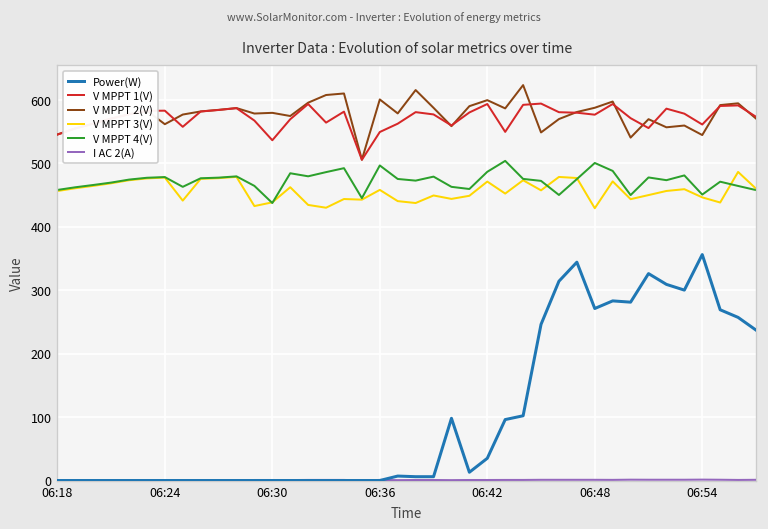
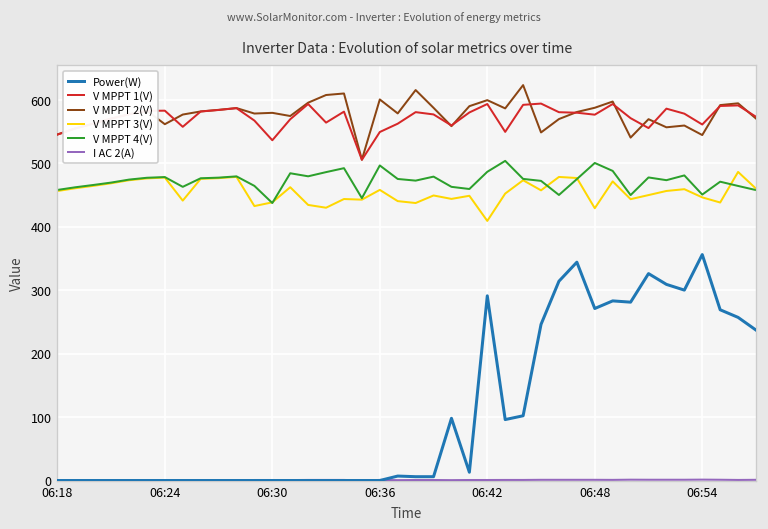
  {
    "Power(W)": {
-     "06:42": 40,
+     "06:42": 290,
      "06:48": 270,
      "06:54": 360
    },
    "V MPPT 1(V)": {
      "06:24": 580,
      "06:30": 540,
      "06:36": 550,
      "06:42": 590,
      "06:48": 580,
      "06:54": 560
    },
    "V MPPT 2(V)": {
      "06:24": 560,
      "06:30": 580,
      "06:36": 600,
      "06:42": 600,
      "06:48": 590,
      "06:54": 540
    },
    "V MPPT 3(V)": {
      "06:36": 460,
-     "06:42": 470,
+     "06:42": 410,
      "06:48": 430
    },
    "V MPPT 4(V)": {
      "06:36": 500,
      "06:42": 490,
      "06:48": 500
    },
    "I AC 2(A)": {
      "06:42": 0,
      "06:48": 0,
      "06:54": 0
    }
  }
